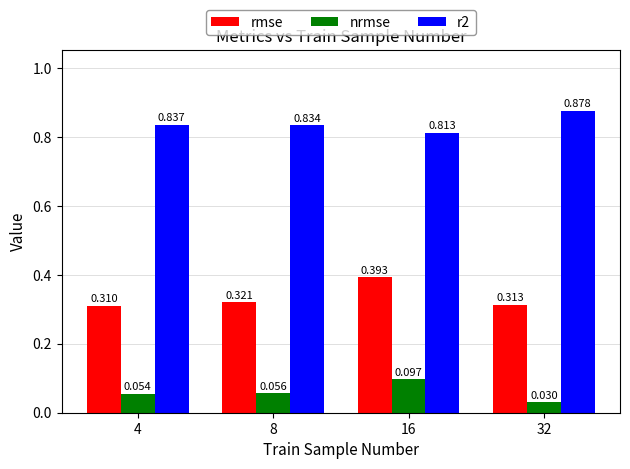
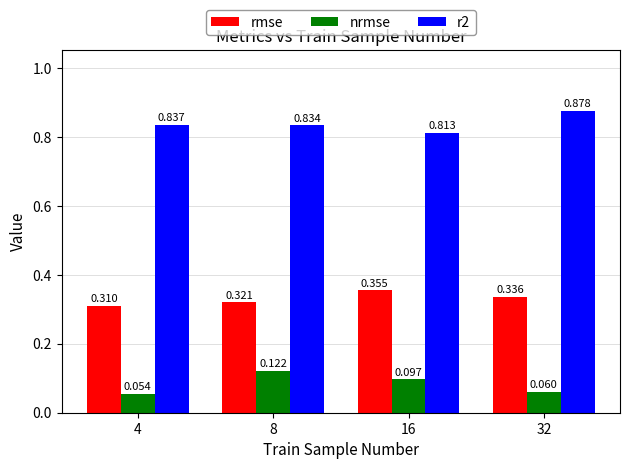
  {
    "rmse": {
      "4": 0.310,
      "8": 0.321,
-     "16": 0.393,
-     "32": 0.313
+     "16": 0.355,
+     "32": 0.336
    },
    "nrmse": {
      "4": 0.054,
-     "8": 0.056,
+     "8": 0.122,
      "16": 0.097,
-     "32": 0.030
+     "32": 0.060
    },
    "r2": {
      "4": 0.837,
      "8": 0.834,
      "16": 0.813,
      "32": 0.878
    }
  }
